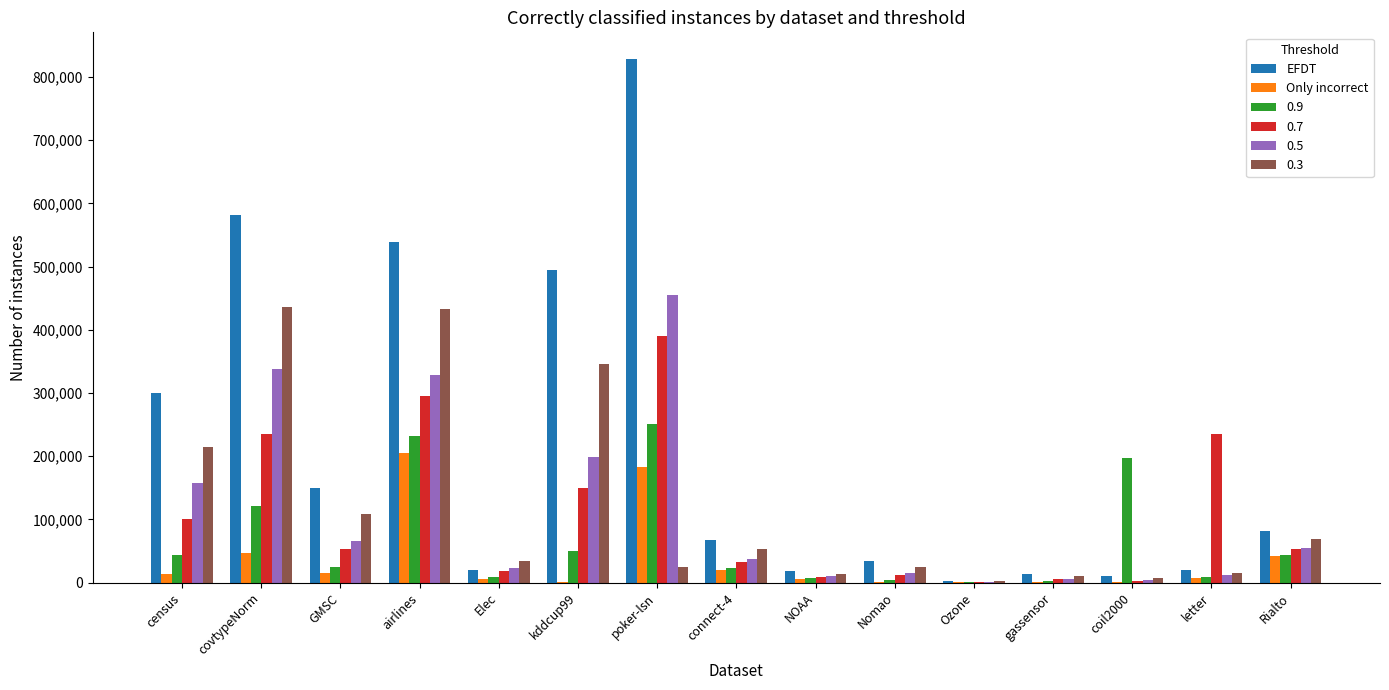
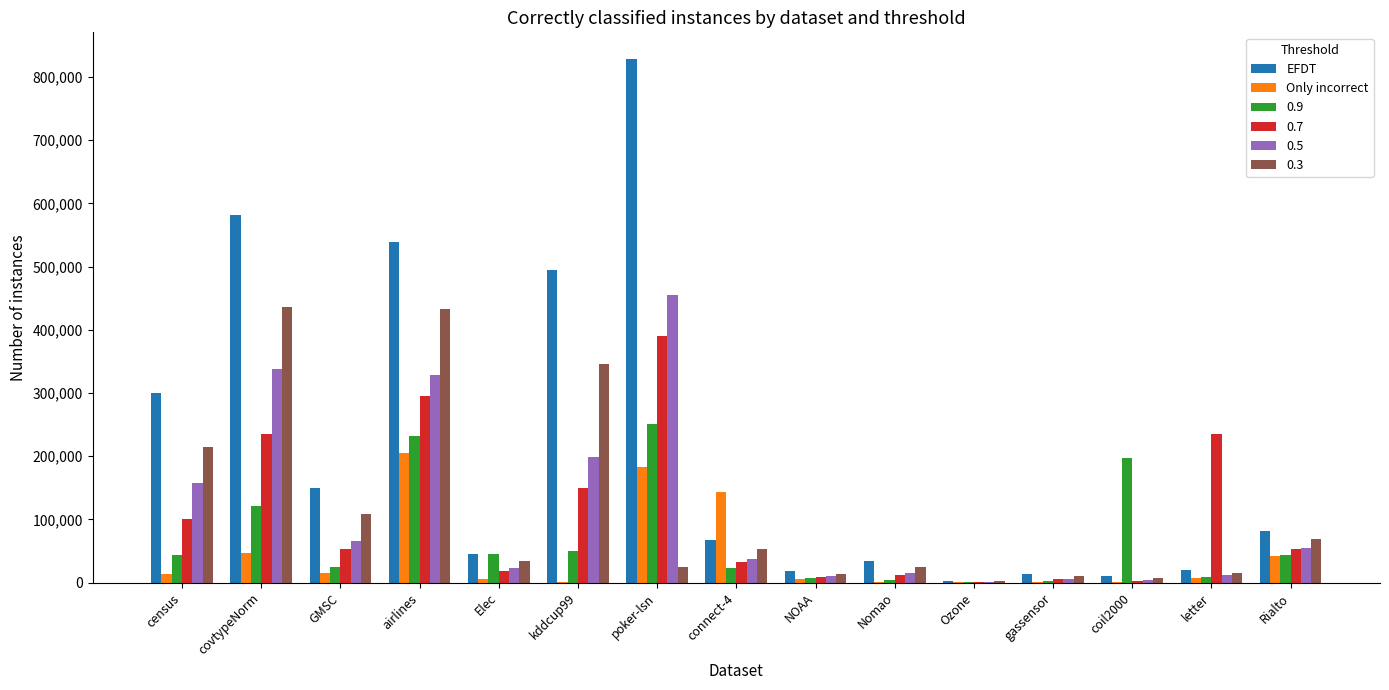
  {
    "EFDT": {
      "census": "300,000",
      "covtypeNorm": "580,000",
      "GMSC": "150,000",
      "airlines": "540,000",
-     "Elec": "20,000",
+     "Elec": "50,000",
      "kddcup99": "490,000",
      "poker-lsn": "830,000",
      "connect-4": "70,000",
      "NOAA": "20,000",
      "Nomao": "30,000",
      "gassensor": "10,000",
      "coil2000": "10,000",
      "letter": "20,000",
      "Rialto": "80,000"
    },
    "Only incorrect": {
      "census": "10,000",
      "covtypeNorm": "50,000",
      "GMSC": "20,000",
      "airlines": "210,000",
      "Elec": "0",
      "poker-lsn": "180,000",
-     "connect-4": "20,000",
+     "connect-4": "140,000",
      "NOAA": "10,000",
      "letter": "10,000",
      "Rialto": "40,000"
    },
    "0.9": {
      "census": "40,000",
      "covtypeNorm": "120,000",
      "GMSC": "30,000",
      "airlines": "230,000",
-     "Elec": "10,000",
+     "Elec": "50,000",
      "kddcup99": "50,000",
      "poker-lsn": "250,000",
      "connect-4": "20,000",
      "NOAA": "10,000",
      "Nomao": "0",
      "coil2000": "200,000",
      "letter": "10,000",
      "Rialto": "40,000"
    },
    "0.7": {
      "census": "100,000",
      "covtypeNorm": "240,000",
      "GMSC": "50,000",
      "airlines": "300,000",
      "Elec": "20,000",
      "kddcup99": "150,000",
      "poker-lsn": "390,000",
      "connect-4": "30,000",
      "NOAA": "10,000",
      "Nomao": "10,000",
      "gassensor": "0",
      "letter": "230,000",
      "Rialto": "50,000"
    },
    "0.5": {
      "census": "160,000",
      "covtypeNorm": "340,000",
      "GMSC": "70,000",
      "airlines": "330,000",
      "Elec": "20,000",
      "kddcup99": "200,000",
      "poker-lsn": "460,000",
      "connect-4": "40,000",
      "NOAA": "10,000",
      "Nomao": "10,000",
      "gassensor": "10,000",
      "coil2000": "0",
      "letter": "10,000",
      "Rialto": "60,000"
    },
    "0.3": {
      "census": "210,000",
      "covtypeNorm": "440,000",
      "GMSC": "110,000",
      "airlines": "430,000",
      "Elec": "30,000",
      "kddcup99": "350,000",
      "poker-lsn": "20,000",
      "connect-4": "50,000",
      "NOAA": "10,000",
      "Nomao": "20,000",
      "gassensor": "10,000",
      "coil2000": "10,000",
      "letter": "20,000",
      "Rialto": "70,000"
    }
  }
